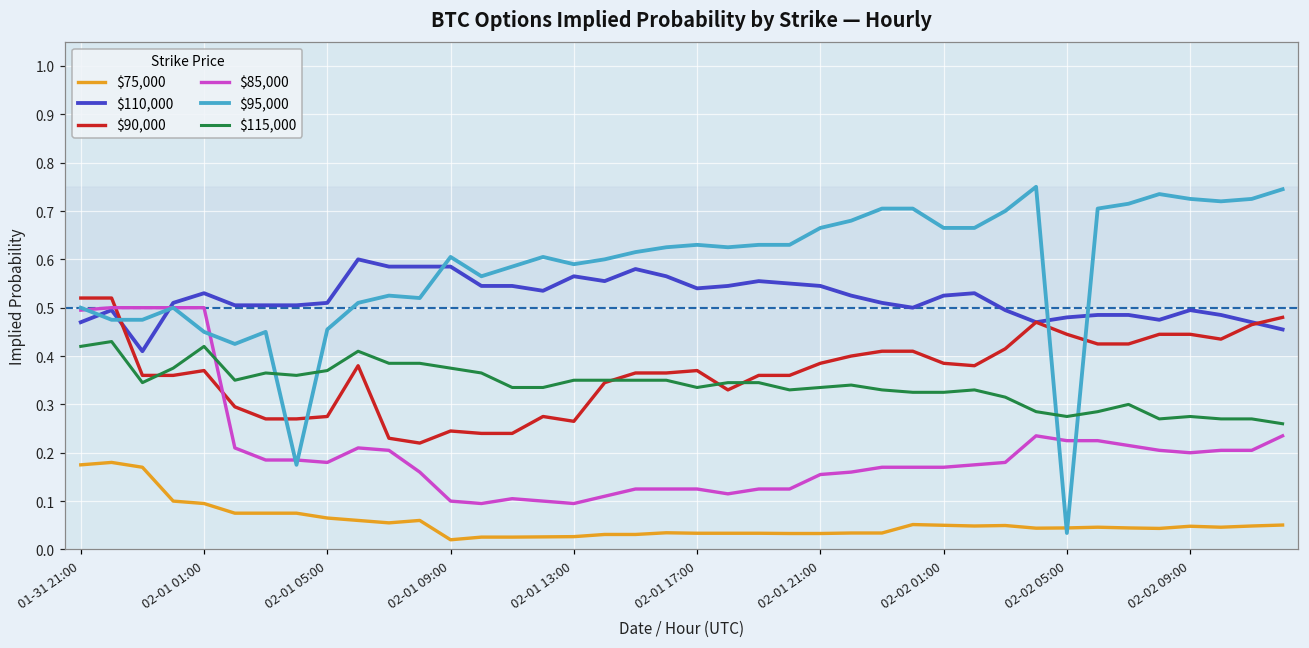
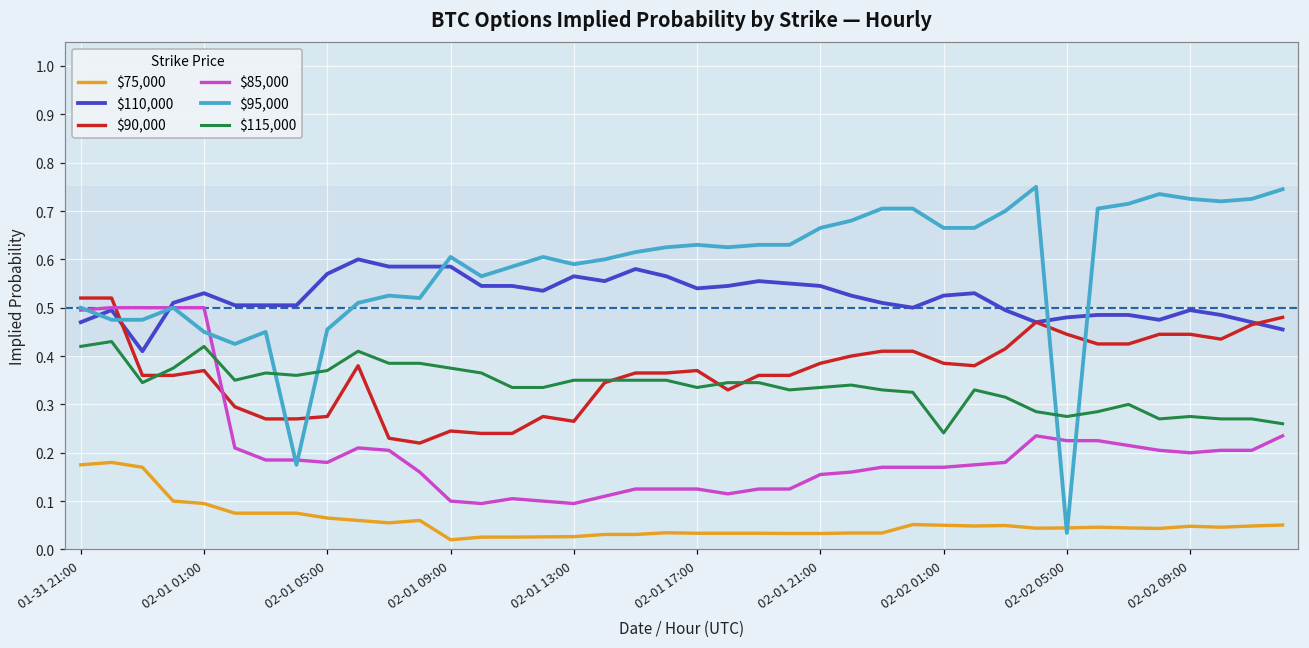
  {
    "$75,000": {
      "01-31 21:00": 0.18,
      "02-01 01:00": 0.10,
      "02-01 05:00": 0.07,
      "02-01 09:00": 0.02,
      "02-01 13:00": 0.03,
      "02-01 17:00": 0.03,
      "02-01 21:00": 0.03,
      "02-02 01:00": 0.05,
      "02-02 05:00": 0.04,
      "02-02 09:00": 0.05
    },
    "$110,000": {
      "01-31 21:00": 0.47,
      "02-01 01:00": 0.53,
-     "02-01 05:00": 0.51,
+     "02-01 05:00": 0.57,
      "02-01 09:00": 0.59,
      "02-01 13:00": 0.57,
      "02-01 17:00": 0.54,
      "02-01 21:00": 0.55,
      "02-02 01:00": 0.53,
      "02-02 05:00": 0.48,
      "02-02 09:00": 0.50
    },
    "$90,000": {
      "01-31 21:00": 0.52,
      "02-01 01:00": 0.37,
      "02-01 05:00": 0.28,
      "02-01 09:00": 0.25,
      "02-01 13:00": 0.27,
      "02-01 17:00": 0.37,
      "02-01 21:00": 0.39,
      "02-02 01:00": 0.39,
      "02-02 05:00": 0.45,
      "02-02 09:00": 0.45
    },
    "$85,000": {
      "02-01 01:00": 0.50,
      "02-01 05:00": 0.18,
      "02-01 09:00": 0.10,
      "02-01 13:00": 0.10,
      "02-01 17:00": 0.13,
      "02-01 21:00": 0.16,
      "02-02 01:00": 0.17,
      "02-02 05:00": 0.23,
      "02-02 09:00": 0.20
    },
    "$95,000": {
      "02-01 01:00": 0.45,
      "02-01 05:00": 0.46,
      "02-01 09:00": 0.61,
      "02-01 13:00": 0.59,
      "02-01 17:00": 0.63,
      "02-01 21:00": 0.67,
      "02-02 01:00": 0.67,
      "02-02 05:00": 0.03,
      "02-02 09:00": 0.73
    },
    "$115,000": {
      "01-31 21:00": 0.42,
      "02-01 01:00": 0.42,
      "02-01 05:00": 0.37,
      "02-01 09:00": 0.38,
      "02-01 13:00": 0.35,
      "02-01 17:00": 0.34,
      "02-01 21:00": 0.34,
-     "02-02 01:00": 0.33,
+     "02-02 01:00": 0.24,
      "02-02 05:00": 0.28,
      "02-02 09:00": 0.28
    }
  }
